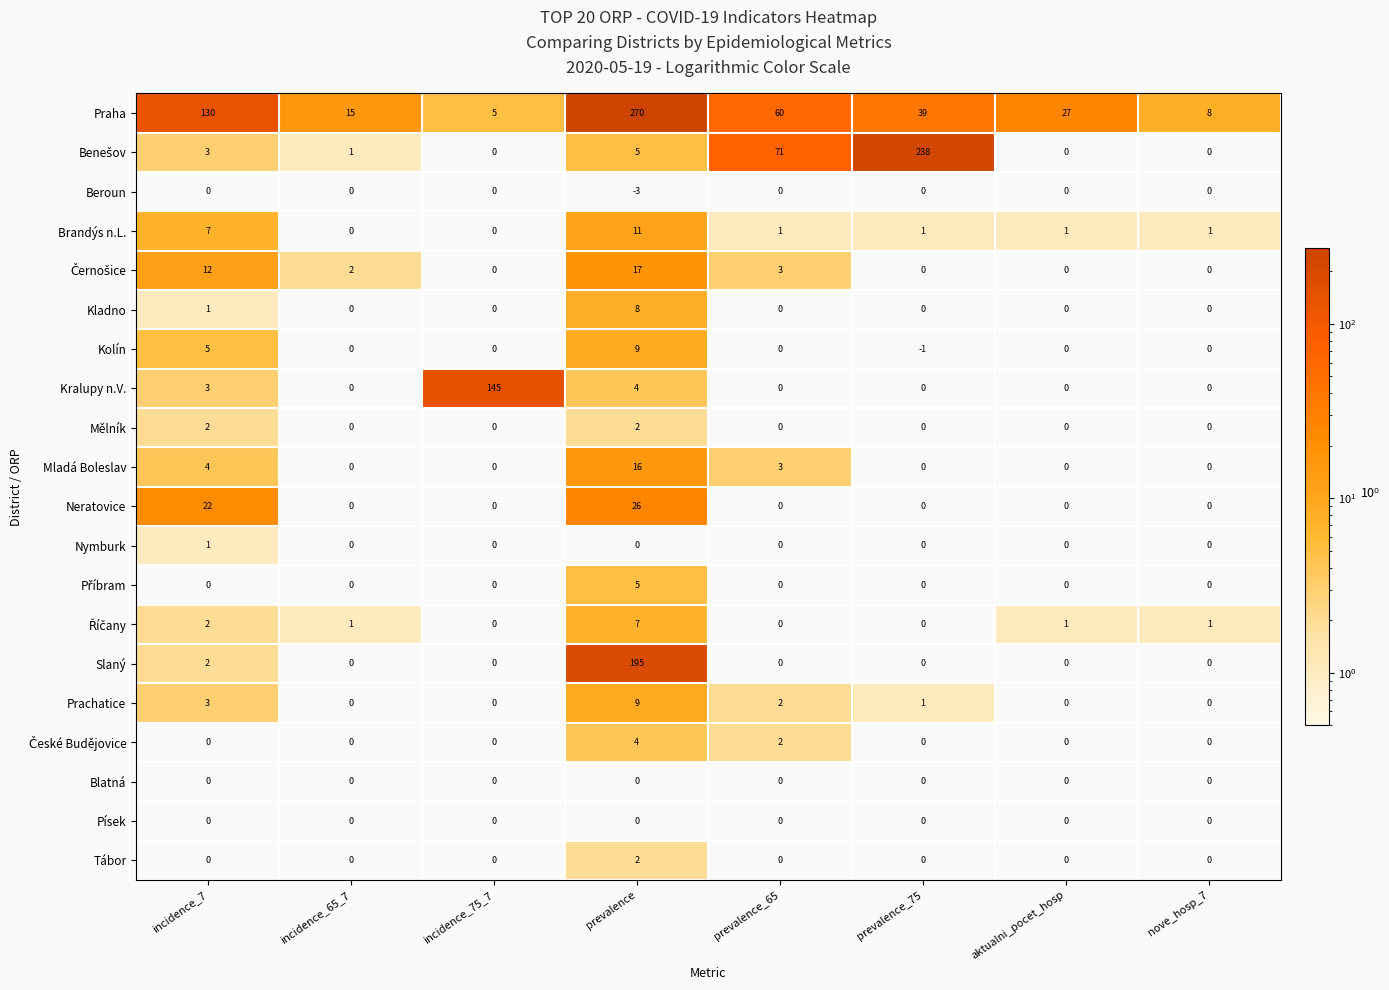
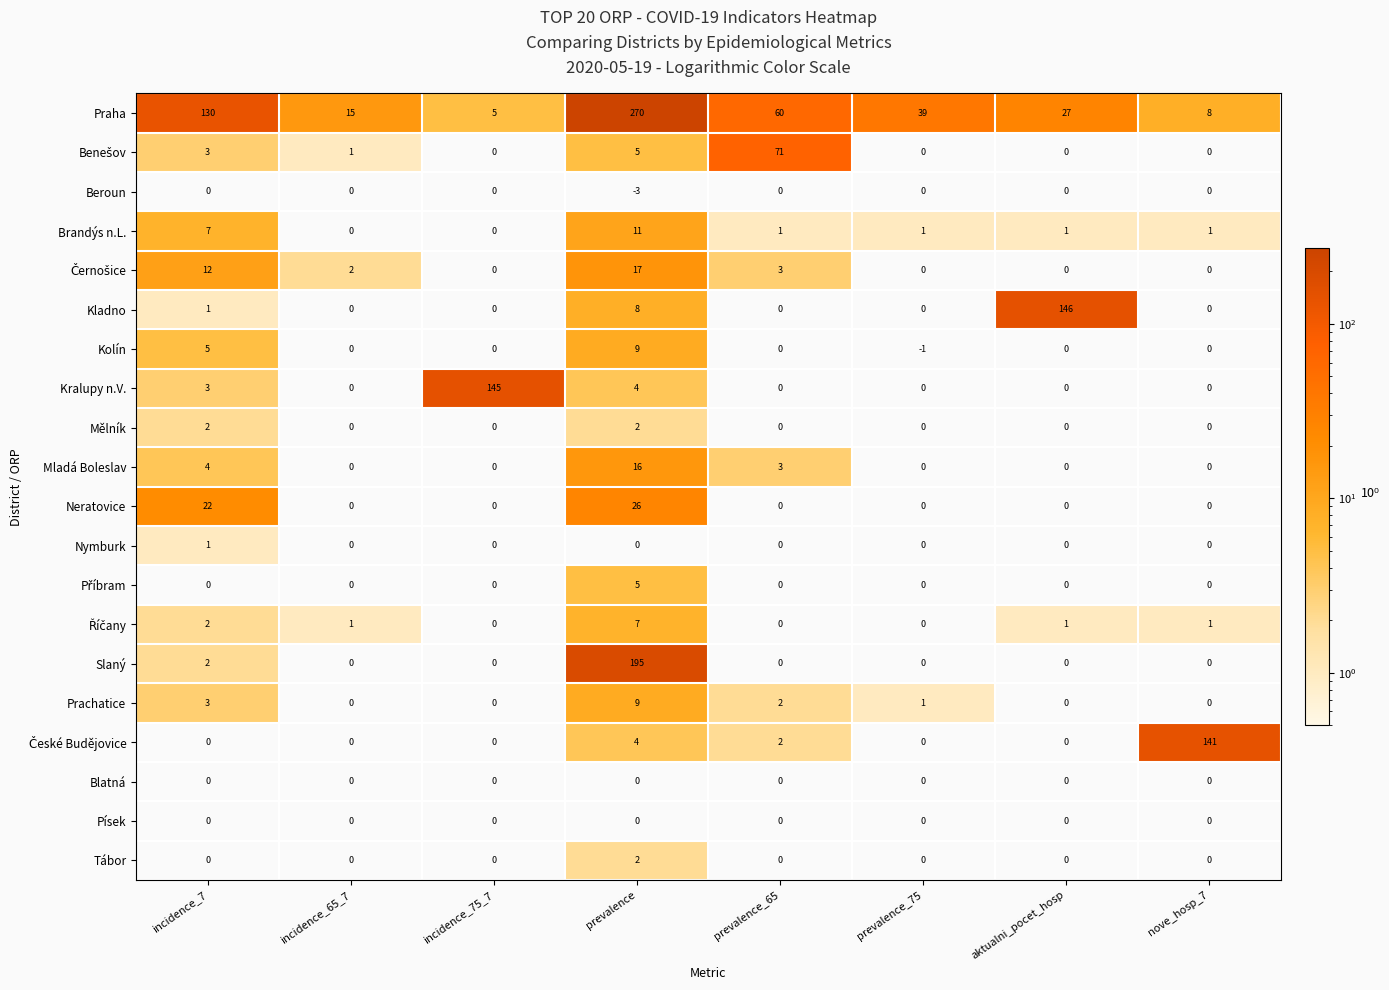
  {
    "Praha": {
      "incidence_7": 130,
      "incidence_65_7": 15,
      "incidence_75_7": 5,
      "prevalence": 270,
      "prevalence_65": 60,
      "prevalence_75": 39,
      "aktualni_pocet_hosp": 27,
      "nove_hosp_7": 8
    },
    "Benešov": {
      "incidence_7": 3,
      "incidence_65_7": 1,
      "incidence_75_7": 0,
      "prevalence": 5,
      "prevalence_65": 71,
-     "prevalence_75": 238,
+     "prevalence_75": 0,
      "aktualni_pocet_hosp": 0,
      "nove_hosp_7": 0
    },
    "Beroun": {
      "incidence_7": 0,
      "incidence_65_7": 0,
      "incidence_75_7": 0,
      "prevalence": -3,
      "prevalence_65": 0,
      "prevalence_75": 0,
      "aktualni_pocet_hosp": 0,
      "nove_hosp_7": 0
    },
    "Brandýs n.L.": {
      "incidence_7": 7,
      "incidence_65_7": 0,
      "incidence_75_7": 0,
      "prevalence": 11,
      "prevalence_65": 1,
      "prevalence_75": 1,
      "aktualni_pocet_hosp": 1,
      "nove_hosp_7": 1
    },
    "Černošice": {
      "incidence_7": 12,
      "incidence_65_7": 2,
      "incidence_75_7": 0,
      "prevalence": 17,
      "prevalence_65": 3,
      "prevalence_75": 0,
      "aktualni_pocet_hosp": 0,
      "nove_hosp_7": 0
    },
    "Kladno": {
      "incidence_7": 1,
      "incidence_65_7": 0,
      "incidence_75_7": 0,
      "prevalence": 8,
      "prevalence_65": 0,
      "prevalence_75": 0,
-     "aktualni_pocet_hosp": 0,
+     "aktualni_pocet_hosp": 146,
      "nove_hosp_7": 0
    },
    "Kolín": {
      "incidence_7": 5,
      "incidence_65_7": 0,
      "incidence_75_7": 0,
      "prevalence": 9,
      "prevalence_65": 0,
      "prevalence_75": -1,
      "aktualni_pocet_hosp": 0,
      "nove_hosp_7": 0
    },
    "Kralupy n.V.": {
      "incidence_7": 3,
      "incidence_65_7": 0,
      "incidence_75_7": 145,
      "prevalence": 4,
      "prevalence_65": 0,
      "prevalence_75": 0,
      "aktualni_pocet_hosp": 0,
      "nove_hosp_7": 0
    },
    "Mělník": {
      "incidence_7": 2,
      "incidence_65_7": 0,
      "incidence_75_7": 0,
      "prevalence": 2,
      "prevalence_65": 0,
      "prevalence_75": 0,
      "aktualni_pocet_hosp": 0,
      "nove_hosp_7": 0
    },
    "Mladá Boleslav": {
      "incidence_7": 4,
      "incidence_65_7": 0,
      "incidence_75_7": 0,
      "prevalence": 16,
      "prevalence_65": 3,
      "prevalence_75": 0,
      "aktualni_pocet_hosp": 0,
      "nove_hosp_7": 0
    },
    "Neratovice": {
      "incidence_7": 22,
      "incidence_65_7": 0,
      "incidence_75_7": 0,
      "prevalence": 26,
      "prevalence_65": 0,
      "prevalence_75": 0,
      "aktualni_pocet_hosp": 0,
      "nove_hosp_7": 0
    },
    "Nymburk": {
      "incidence_7": 1,
      "incidence_65_7": 0,
      "incidence_75_7": 0,
      "prevalence": 0,
      "prevalence_65": 0,
      "prevalence_75": 0,
      "aktualni_pocet_hosp": 0,
      "nove_hosp_7": 0
    },
    "Příbram": {
      "incidence_7": 0,
      "incidence_65_7": 0,
      "incidence_75_7": 0,
      "prevalence": 5,
      "prevalence_65": 0,
      "prevalence_75": 0,
      "aktualni_pocet_hosp": 0,
      "nove_hosp_7": 0
    },
    "Říčany": {
      "incidence_7": 2,
      "incidence_65_7": 1,
      "incidence_75_7": 0,
      "prevalence": 7,
      "prevalence_65": 0,
      "prevalence_75": 0,
      "aktualni_pocet_hosp": 1,
      "nove_hosp_7": 1
    },
    "Slaný": {
      "incidence_7": 2,
      "incidence_65_7": 0,
      "incidence_75_7": 0,
      "prevalence": 195,
      "prevalence_65": 0,
      "prevalence_75": 0,
      "aktualni_pocet_hosp": 0,
      "nove_hosp_7": 0
    },
    "Prachatice": {
      "incidence_7": 3,
      "incidence_65_7": 0,
      "incidence_75_7": 0,
      "prevalence": 9,
      "prevalence_65": 2,
      "prevalence_75": 1,
      "aktualni_pocet_hosp": 0,
      "nove_hosp_7": 0
    },
    "České Budějovice": {
      "incidence_7": 0,
      "incidence_65_7": 0,
      "incidence_75_7": 0,
      "prevalence": 4,
      "prevalence_65": 2,
      "prevalence_75": 0,
      "aktualni_pocet_hosp": 0,
-     "nove_hosp_7": 0
+     "nove_hosp_7": 141
    },
    "Blatná": {
      "incidence_7": 0,
      "incidence_65_7": 0,
      "incidence_75_7": 0,
      "prevalence": 0,
      "prevalence_65": 0,
      "prevalence_75": 0,
      "aktualni_pocet_hosp": 0,
      "nove_hosp_7": 0
    },
    "Písek": {
      "incidence_7": 0,
      "incidence_65_7": 0,
      "incidence_75_7": 0,
      "prevalence": 0,
      "prevalence_65": 0,
      "prevalence_75": 0,
      "aktualni_pocet_hosp": 0,
      "nove_hosp_7": 0
    },
    "Tábor": {
      "incidence_7": 0,
      "incidence_65_7": 0,
      "incidence_75_7": 0,
      "prevalence": 2,
      "prevalence_65": 0,
      "prevalence_75": 0,
      "aktualni_pocet_hosp": 0,
      "nove_hosp_7": 0
    }
  }
